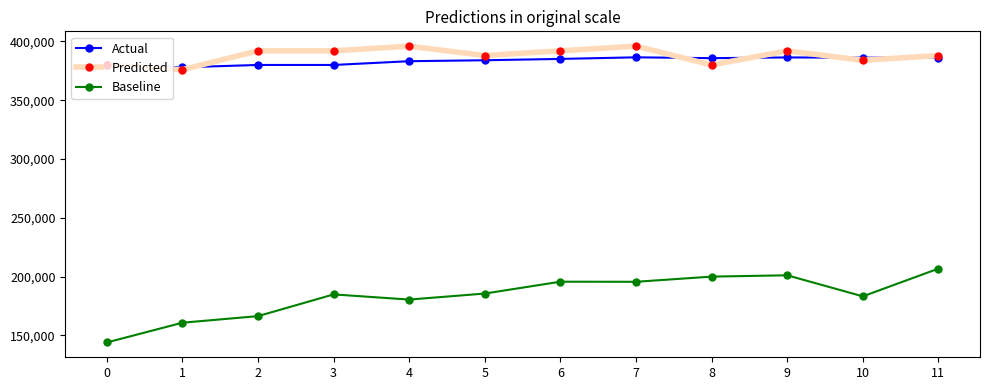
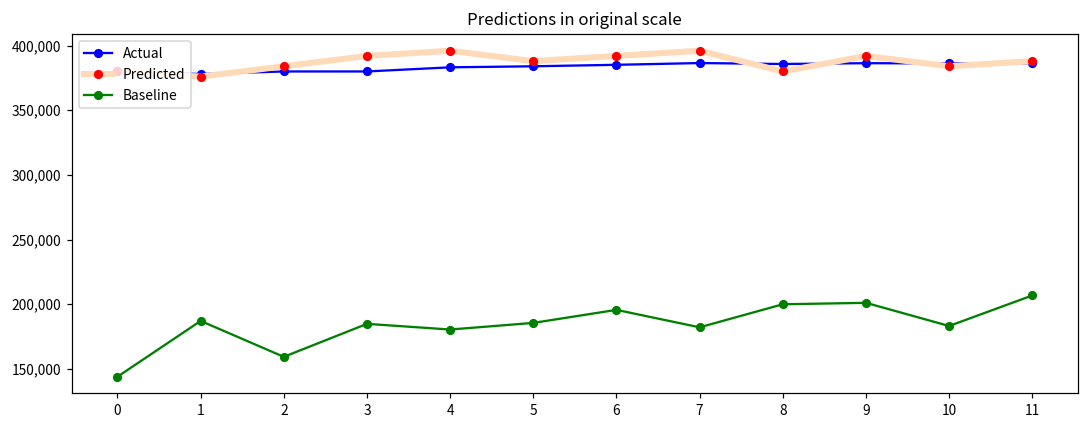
  {
    "Actual": {
      "2": "380,000",
      "3": "380,000",
      "4": "383,000",
      "5": "384,000",
      "6": "385,000",
      "7": "387,000",
      "8": "386,000",
      "9": "386,000",
      "10": "386,000"
    },
    "Predicted": {
-     "2": "392,000",
+     "2": "384,000",
      "3": "392,000",
      "4": "396,000",
      "5": "388,000",
      "6": "392,000",
      "7": "396,000",
      "8": "380,000",
      "9": "392,000",
      "10": "384,000"
    },
    "Baseline": {
      "0": "144,000",
-     "1": "161,000",
-     "2": "166,000",
+     "1": "187,000",
+     "2": "159,000",
      "3": "185,000",
      "4": "180,000",
      "5": "186,000",
      "6": "196,000",
-     "7": "196,000",
+     "7": "182,000",
      "8": "200,000",
      "9": "201,000",
      "10": "183,000",
      "11": "207,000"
    }
  }
